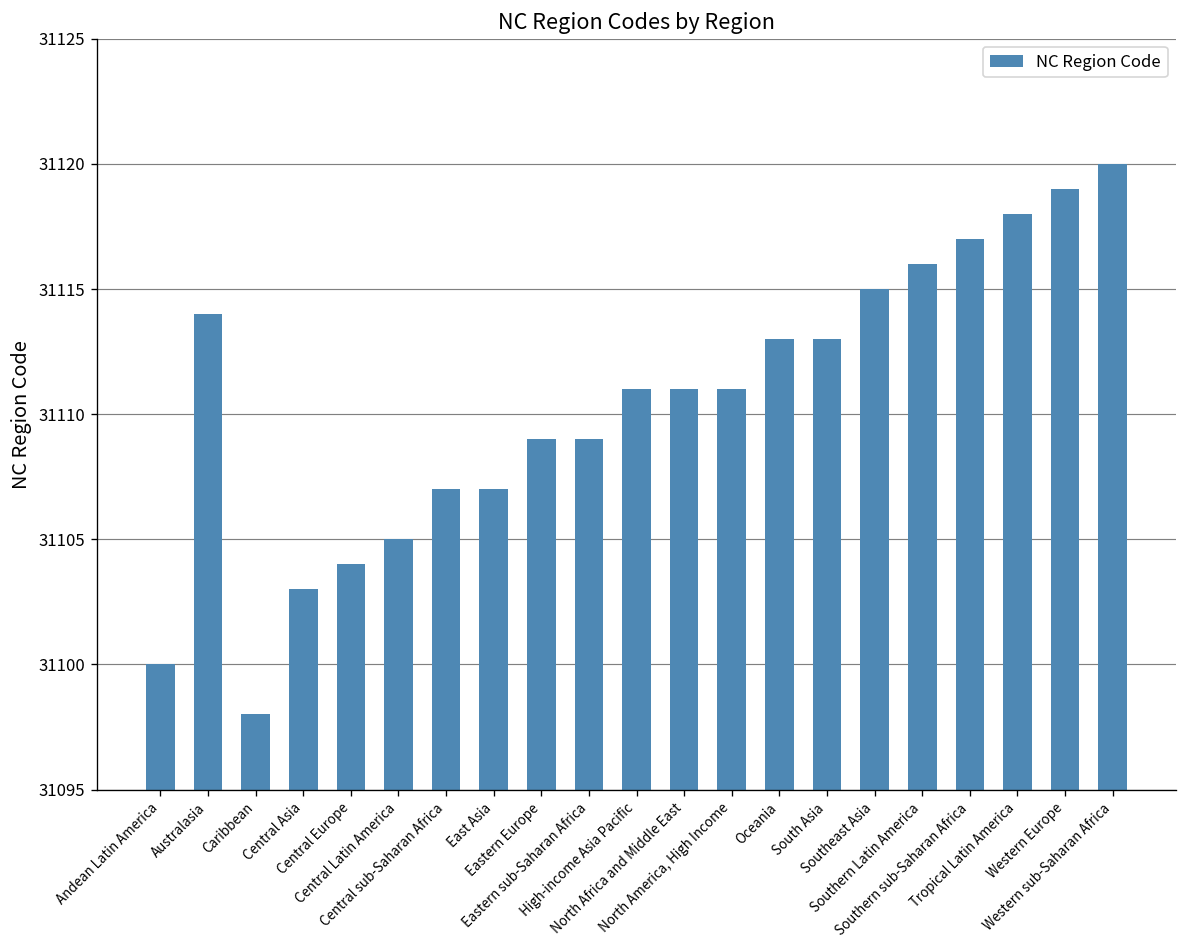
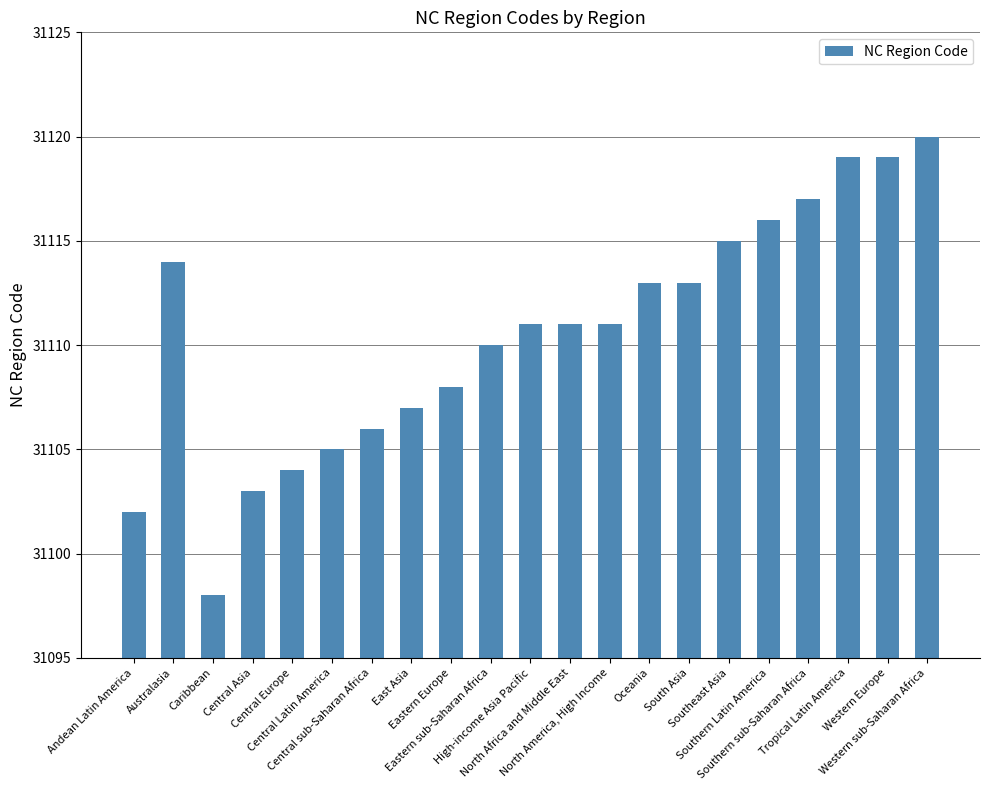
  {
-   "Andean Latin America": 31100,
+   "Andean Latin America": 31102,
    "Australasia": 31114,
    "Caribbean": 31098,
    "Central Asia": 31103,
    "Central Europe": 31104,
    "Central Latin America": 31105,
-   "Central sub-Saharan Africa": 31107,
+   "Central sub-Saharan Africa": 31106,
    "East Asia": 31107,
-   "Eastern Europe": 31109,
-   "Eastern sub-Saharan Africa": 31109,
+   "Eastern Europe": 31108,
+   "Eastern sub-Saharan Africa": 31110,
    "High-income Asia Pacific": 31111,
    "North Africa and Middle East": 31111,
    "North America, High Income": 31111,
    "Oceania": 31113,
    "South Asia": 31113,
    "Southeast Asia": 31115,
    "Southern Latin America": 31116,
    "Southern sub-Saharan Africa": 31117,
-   "Tropical Latin America": 31118,
+   "Tropical Latin America": 31119,
    "Western Europe": 31119,
    "Western sub-Saharan Africa": 31120
  }
